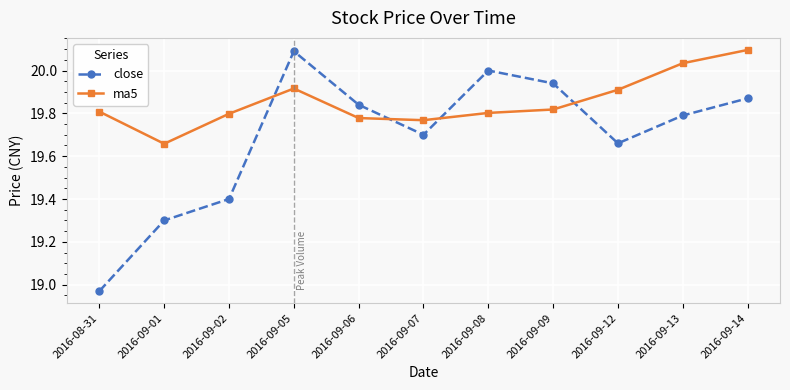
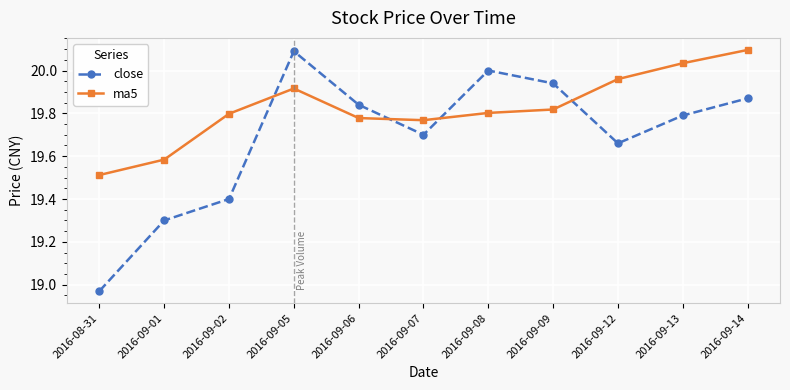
  {
    "close": {
      "2016-08-31": 18.97,
      "2016-09-01": 19.30,
      "2016-09-02": 19.40,
      "2016-09-05": 20.09,
      "2016-09-06": 19.84,
      "2016-09-07": 19.70,
      "2016-09-08": 20.00,
      "2016-09-09": 19.94,
      "2016-09-12": 19.66,
      "2016-09-13": 19.79,
      "2016-09-14": 19.87
    },
    "ma5": {
-     "2016-08-31": 19.81,
-     "2016-09-01": 19.66,
+     "2016-08-31": 19.51,
+     "2016-09-01": 19.58,
      "2016-09-02": 19.80,
      "2016-09-05": 19.92,
      "2016-09-06": 19.78,
      "2016-09-07": 19.77,
      "2016-09-08": 19.80,
      "2016-09-09": 19.82,
-     "2016-09-12": 19.91,
+     "2016-09-12": 19.96,
      "2016-09-13": 20.03,
      "2016-09-14": 20.10
    }
  }
